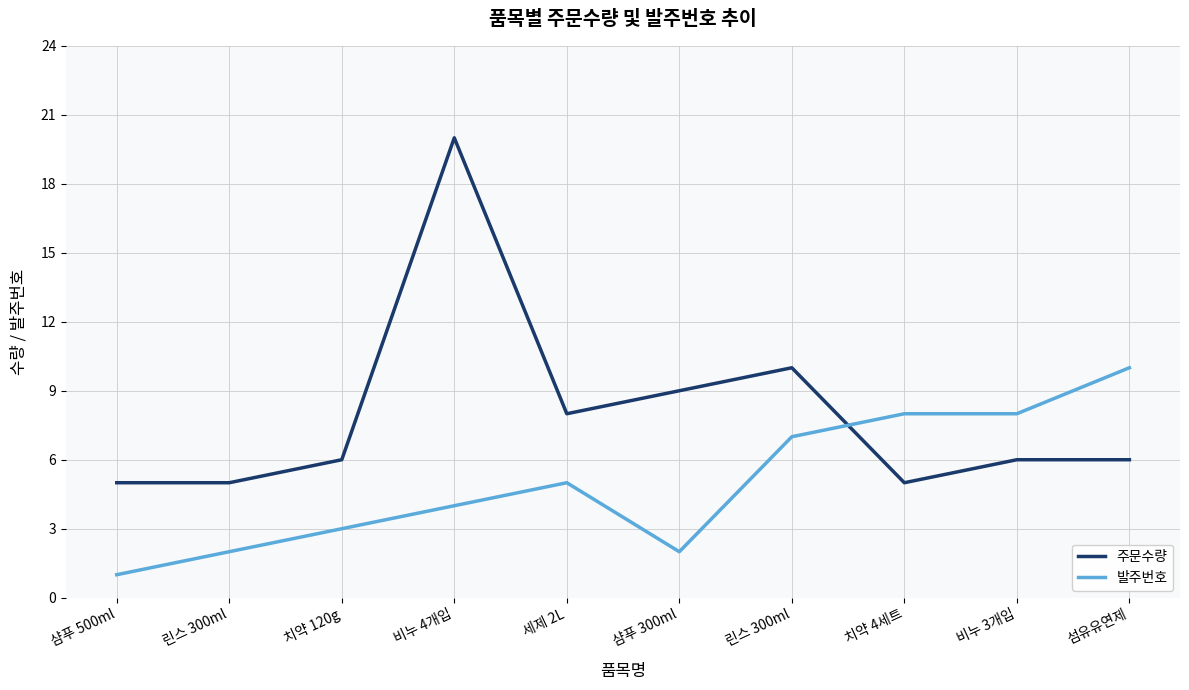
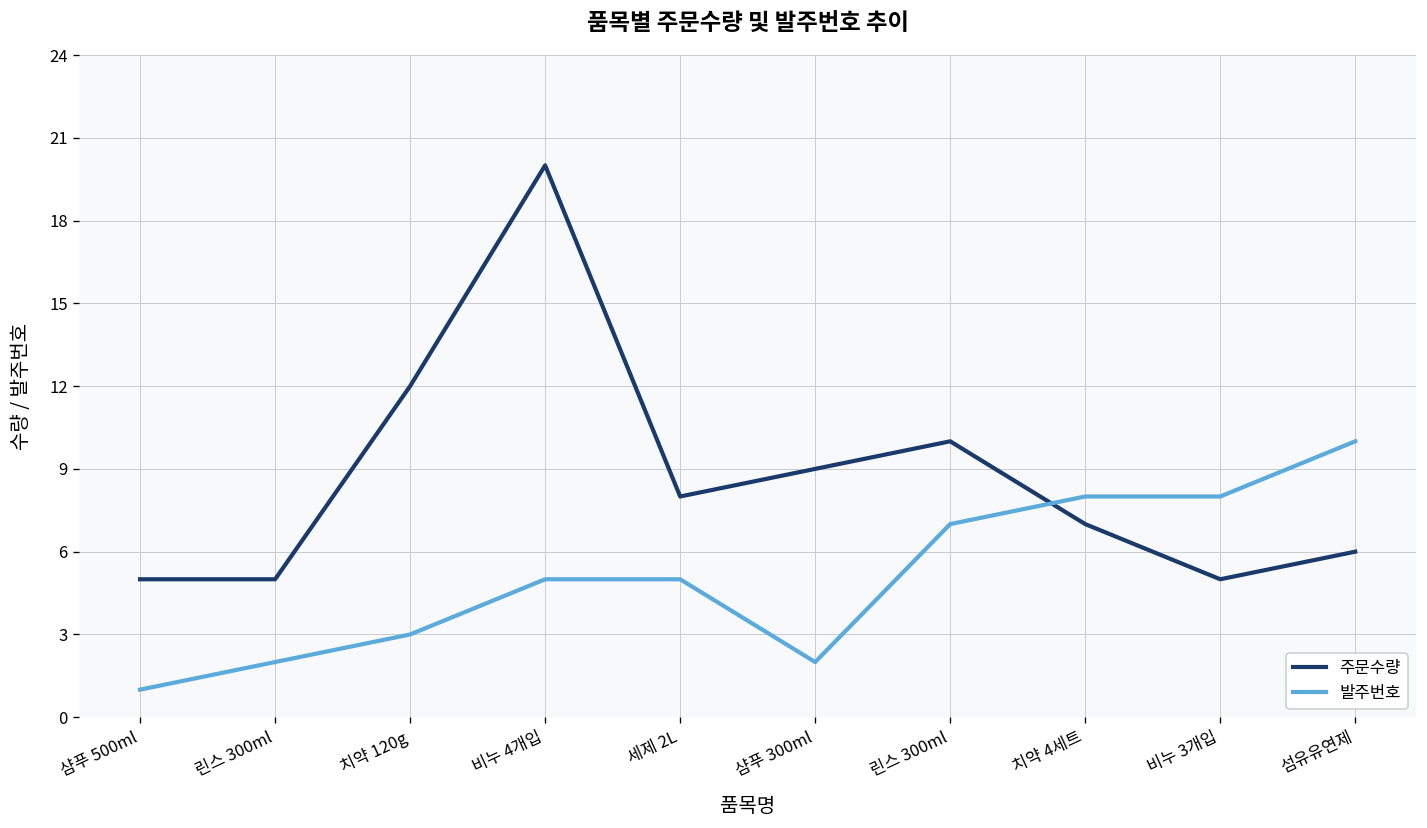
  {
    "주문수량": {
      "샴푸 500ml": 5,
-     "치약 120g": 6,
+     "치약 120g": 12,
      "비누 4개입": 20,
      "세제 2L": 8,
      "샴푸 300ml": 9,
-     "치약 4세트": 5,
-     "비누 3개입": 6,
+     "치약 4세트": 7,
+     "비누 3개입": 5,
      "섬유유연제": 6
    },
    "발주번호": {
      "샴푸 500ml": 1,
      "치약 120g": 3,
-     "비누 4개입": 4,
+     "비누 4개입": 5,
      "세제 2L": 5,
      "샴푸 300ml": 2,
      "치약 4세트": 8,
      "비누 3개입": 8,
      "섬유유연제": 10
    }
  }
